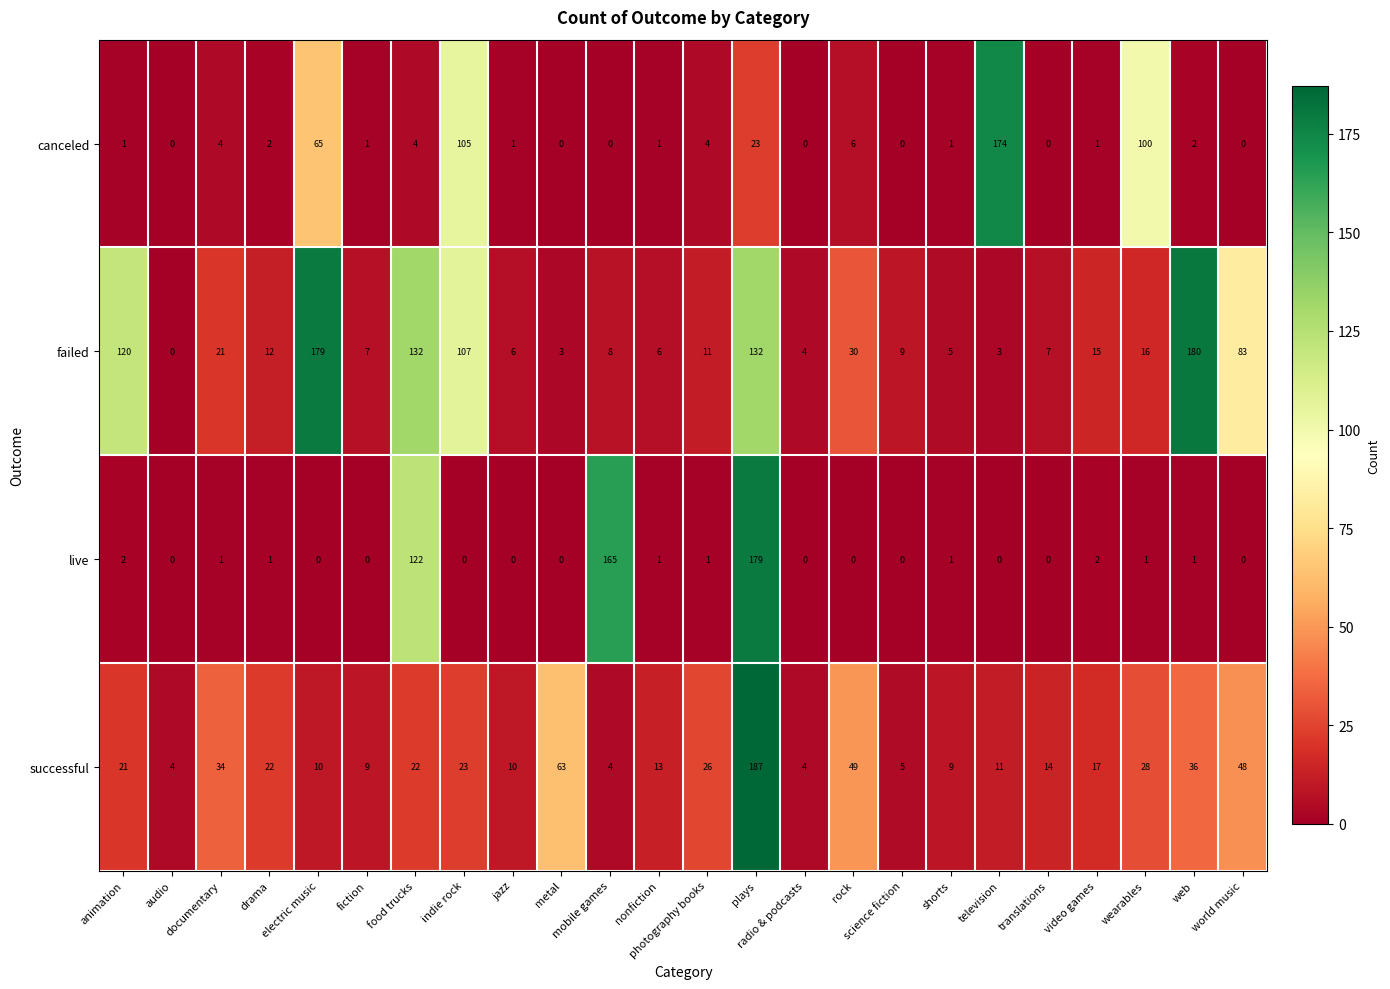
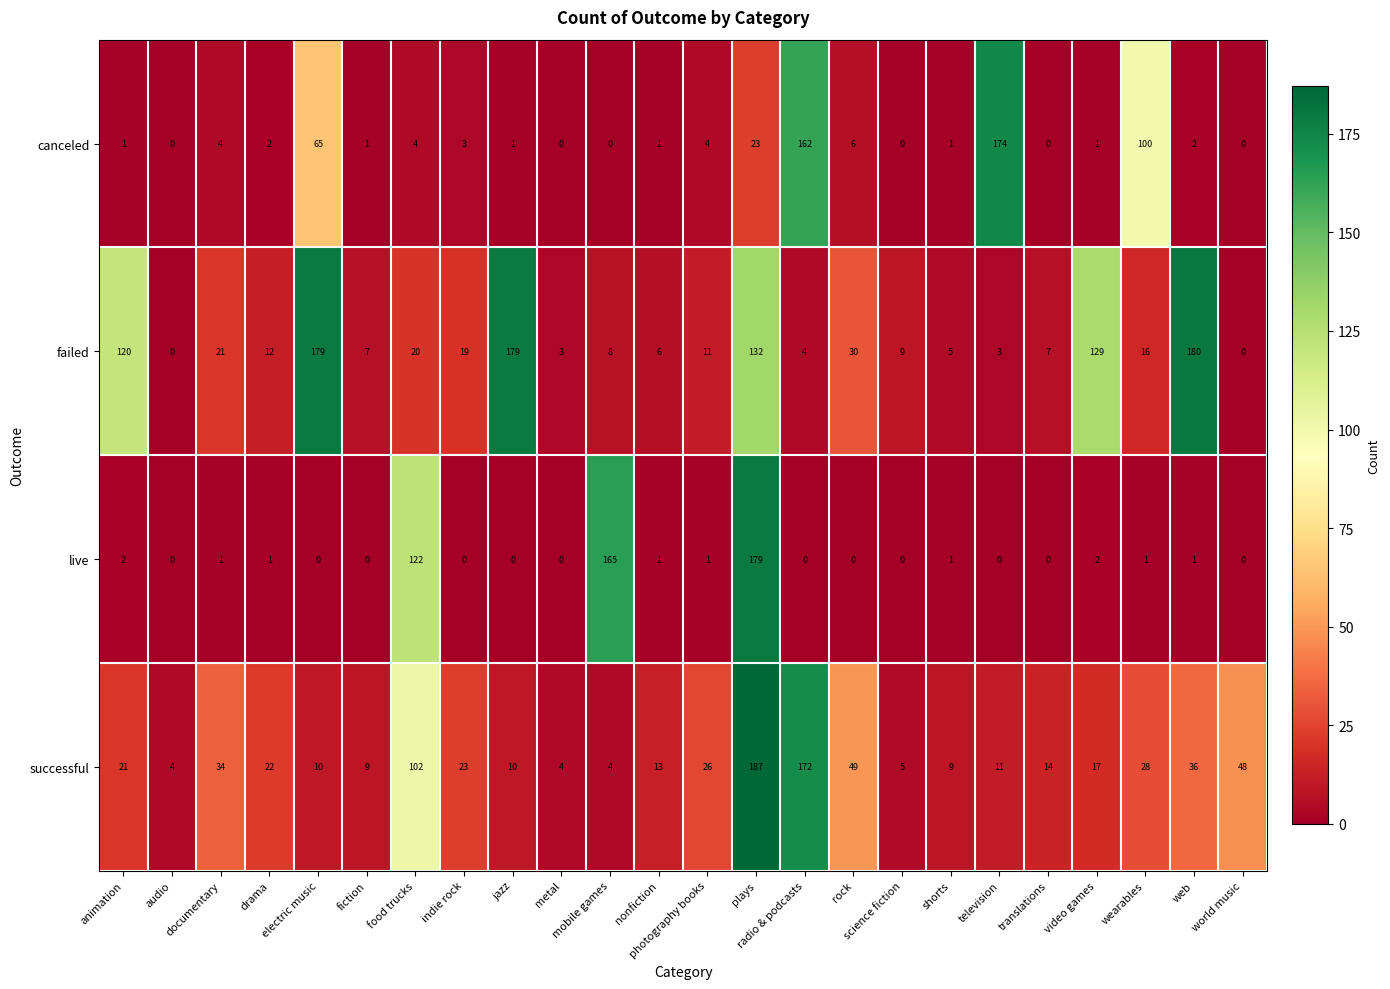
  {
    "canceled": {
      "animation": 1,
      "audio": 0,
      "documentary": 4,
      "drama": 2,
      "electric music": 65,
      "fiction": 1,
      "food trucks": 4,
-     "indie rock": 105,
+     "indie rock": 3,
      "jazz": 1,
      "metal": 0,
      "mobile games": 0,
      "nonfiction": 1,
      "photography books": 4,
      "plays": 23,
-     "radio & podcasts": 0,
+     "radio & podcasts": 162,
      "rock": 6,
      "science fiction": 0,
      "shorts": 1,
      "television": 174,
      "translations": 0,
      "video games": 1,
      "wearables": 100,
      "web": 2,
      "world music": 0
    },
    "failed": {
      "animation": 120,
      "audio": 0,
      "documentary": 21,
      "drama": 12,
      "electric music": 179,
      "fiction": 7,
-     "food trucks": 132,
-     "indie rock": 107,
-     "jazz": 6,
+     "food trucks": 20,
+     "indie rock": 19,
+     "jazz": 179,
      "metal": 3,
      "mobile games": 8,
      "nonfiction": 6,
      "photography books": 11,
      "plays": 132,
      "radio & podcasts": 4,
      "rock": 30,
      "science fiction": 9,
      "shorts": 5,
      "television": 3,
      "translations": 7,
-     "video games": 15,
+     "video games": 129,
      "wearables": 16,
      "web": 180,
-     "world music": 83
+     "world music": 0
    },
    "live": {
      "animation": 2,
      "audio": 0,
      "documentary": 1,
      "drama": 1,
      "electric music": 0,
      "fiction": 0,
      "food trucks": 122,
      "indie rock": 0,
      "jazz": 0,
      "metal": 0,
      "mobile games": 165,
      "nonfiction": 1,
      "photography books": 1,
      "plays": 179,
      "radio & podcasts": 0,
      "rock": 0,
      "science fiction": 0,
      "shorts": 1,
      "television": 0,
      "translations": 0,
      "video games": 2,
      "wearables": 1,
      "web": 1,
      "world music": 0
    },
    "successful": {
      "animation": 21,
      "audio": 4,
      "documentary": 34,
      "drama": 22,
      "electric music": 10,
      "fiction": 9,
-     "food trucks": 22,
+     "food trucks": 102,
      "indie rock": 23,
      "jazz": 10,
-     "metal": 63,
+     "metal": 4,
      "mobile games": 4,
      "nonfiction": 13,
      "photography books": 26,
      "plays": 187,
-     "radio & podcasts": 4,
+     "radio & podcasts": 172,
      "rock": 49,
      "science fiction": 5,
      "shorts": 9,
      "television": 11,
      "translations": 14,
      "video games": 17,
      "wearables": 28,
      "web": 36,
      "world music": 48
    }
  }
